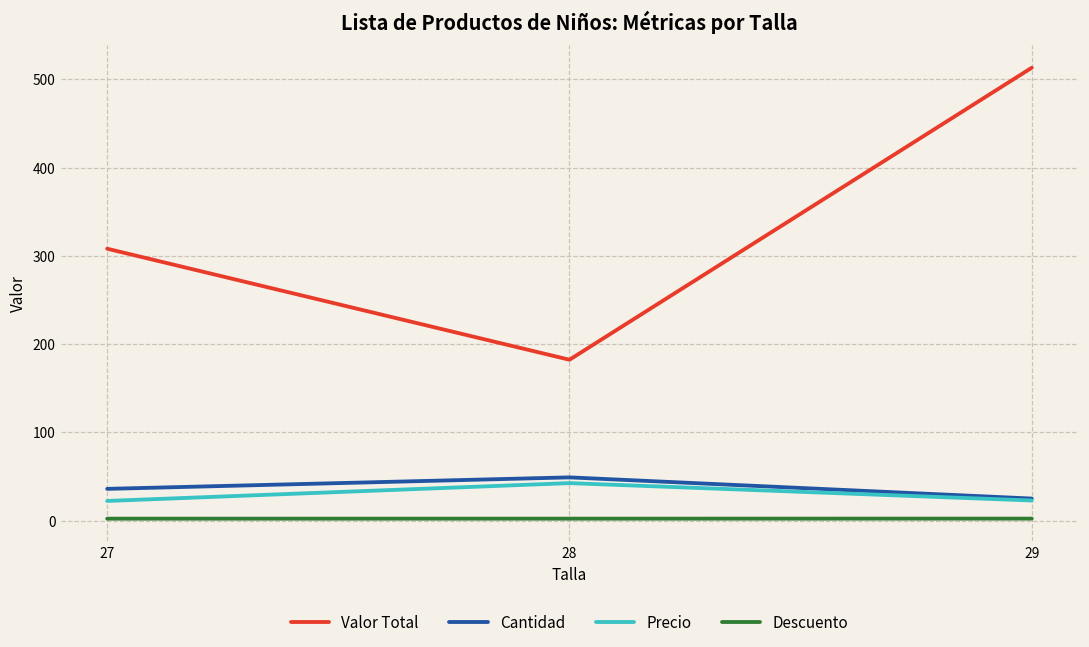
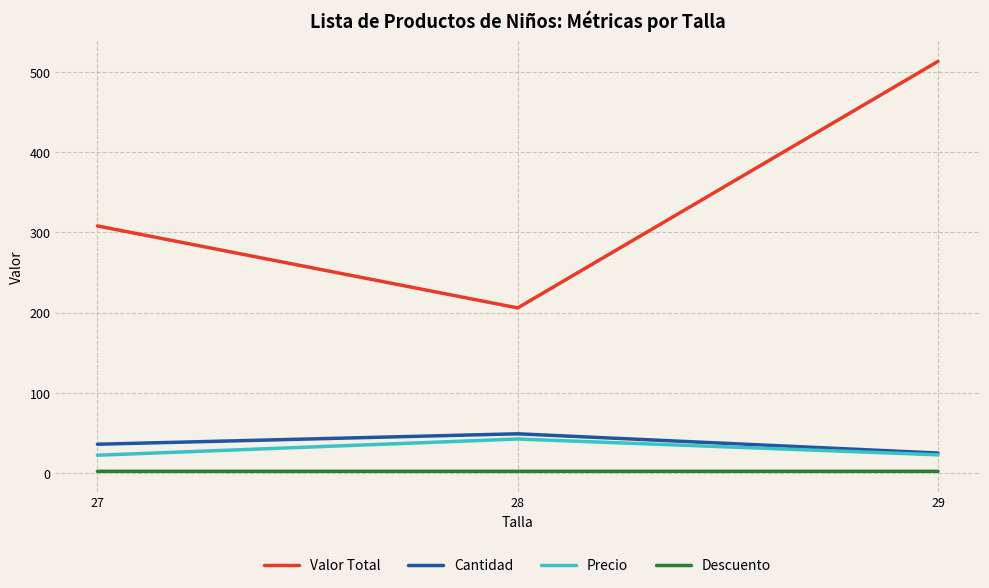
  {
    "Valor Total": {
      "27": 310,
-     "28": 180,
+     "28": 210,
      "29": 510
    },
    "Cantidad": {
      "27": 40,
      "28": 50
    },
    "Precio": {
      "27": 20,
      "28": 40
    },
    "Descuento": {
      "27": 0,
      "28": 0,
      "29": 0
    }
  }
